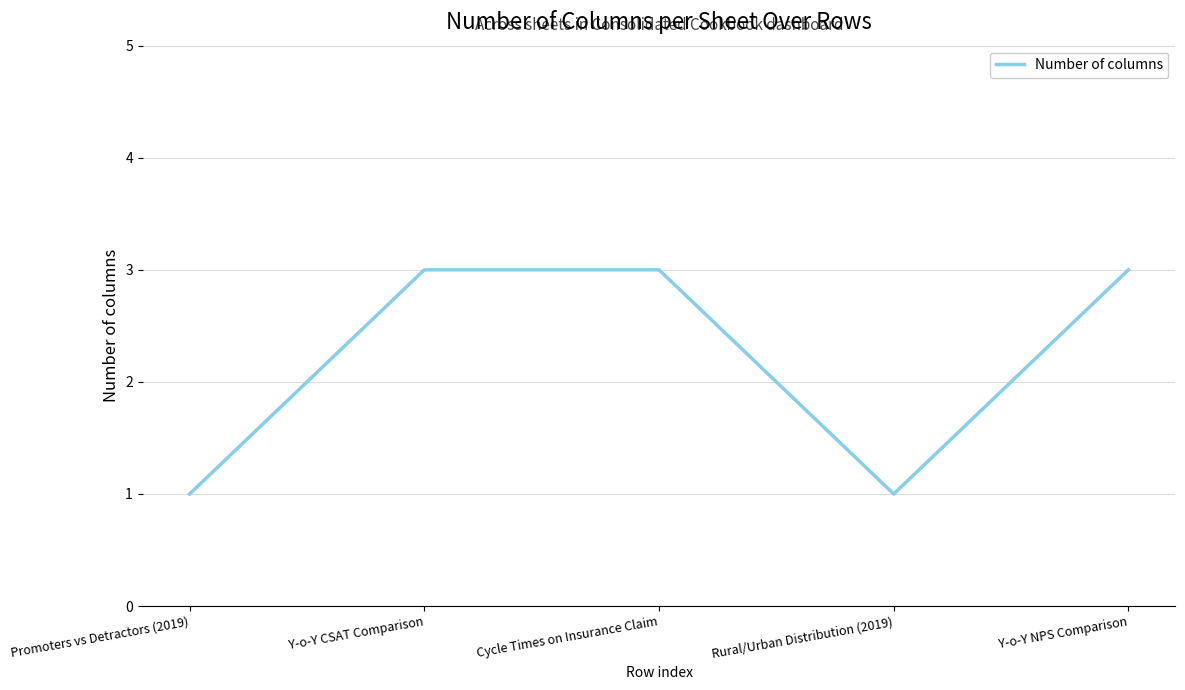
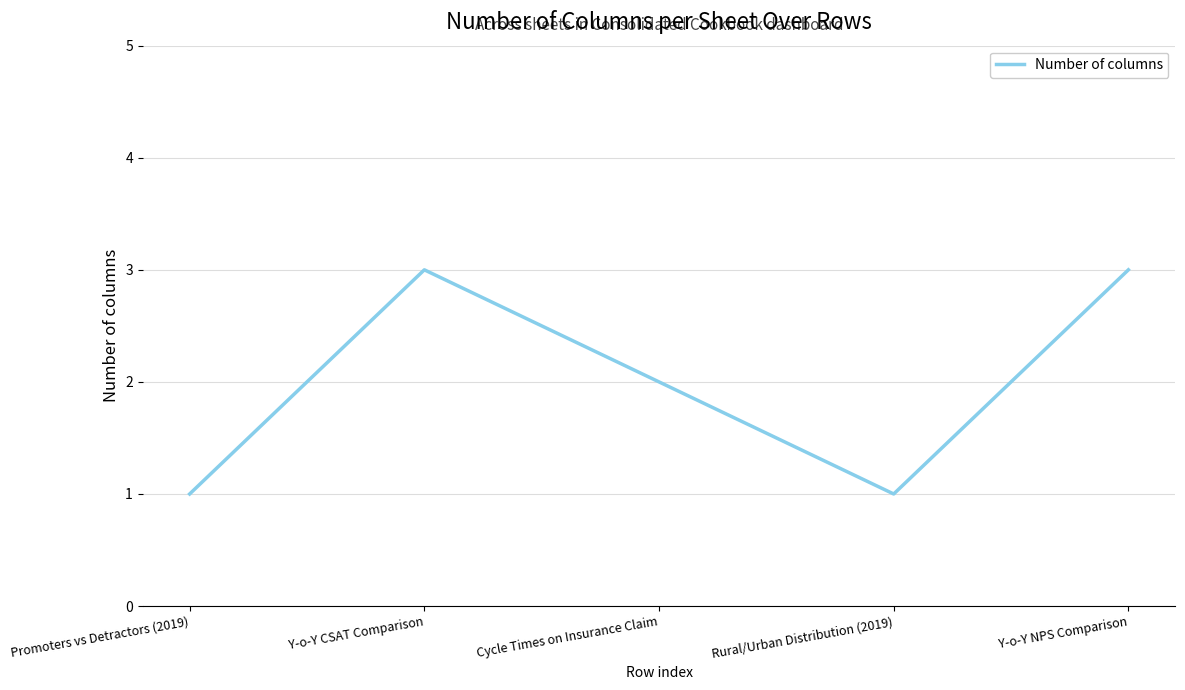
  {
    "Promoters vs Detractors (2019)": 1,
    "Y-o-Y CSAT Comparison": 3,
-   "Cycle Times on Insurance Claim": 3,
+   "Cycle Times on Insurance Claim": 2,
    "Rural/Urban Distribution (2019)": 1,
    "Y-o-Y NPS Comparison": 3
  }
